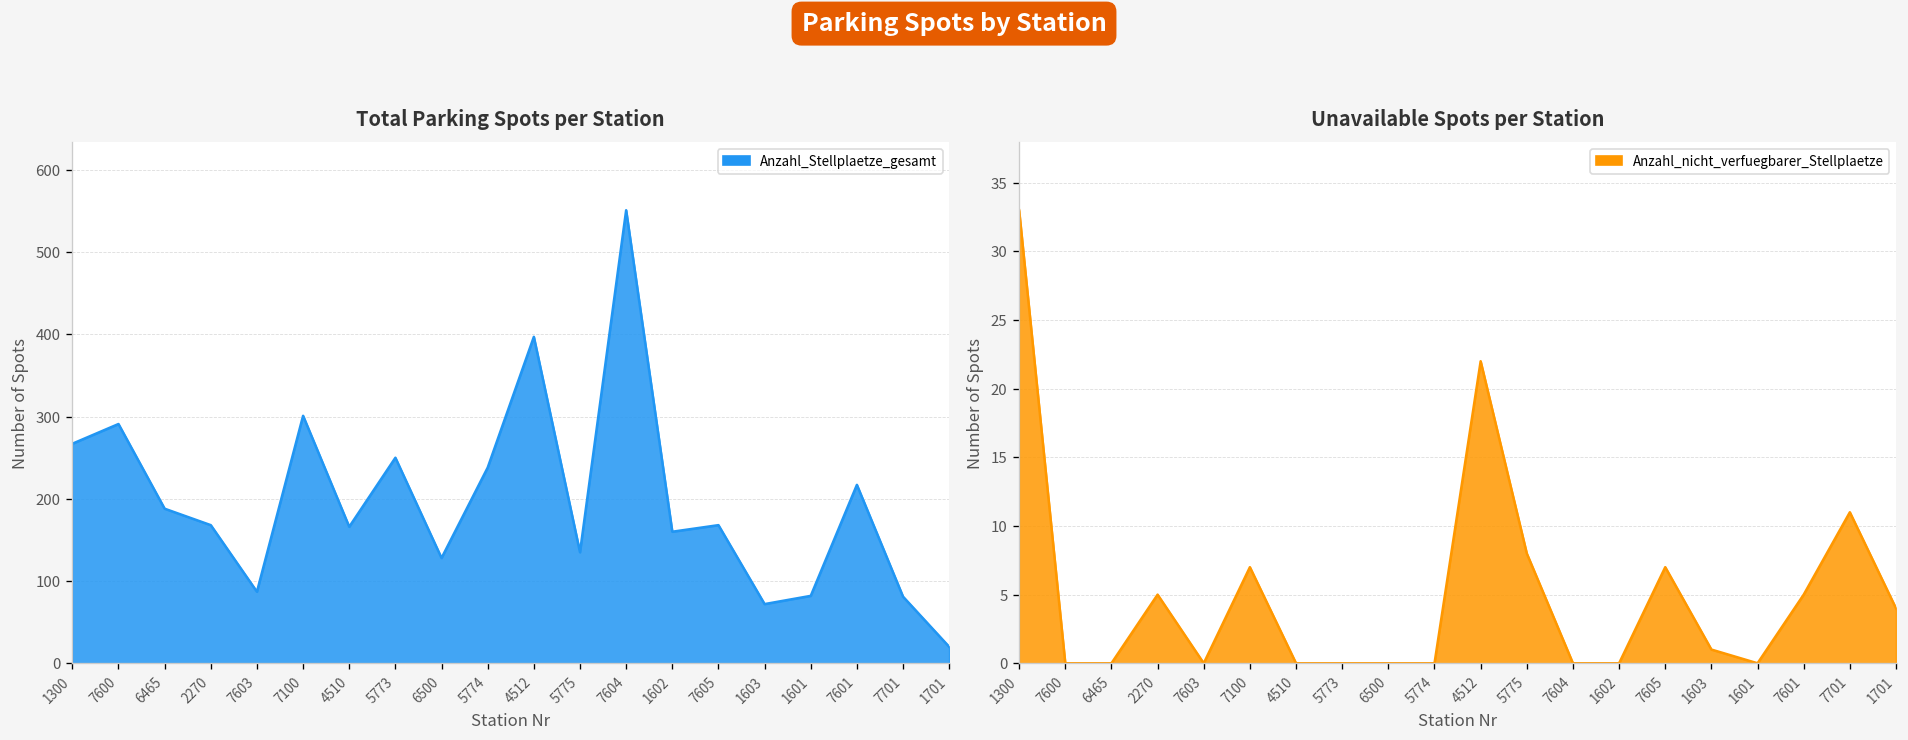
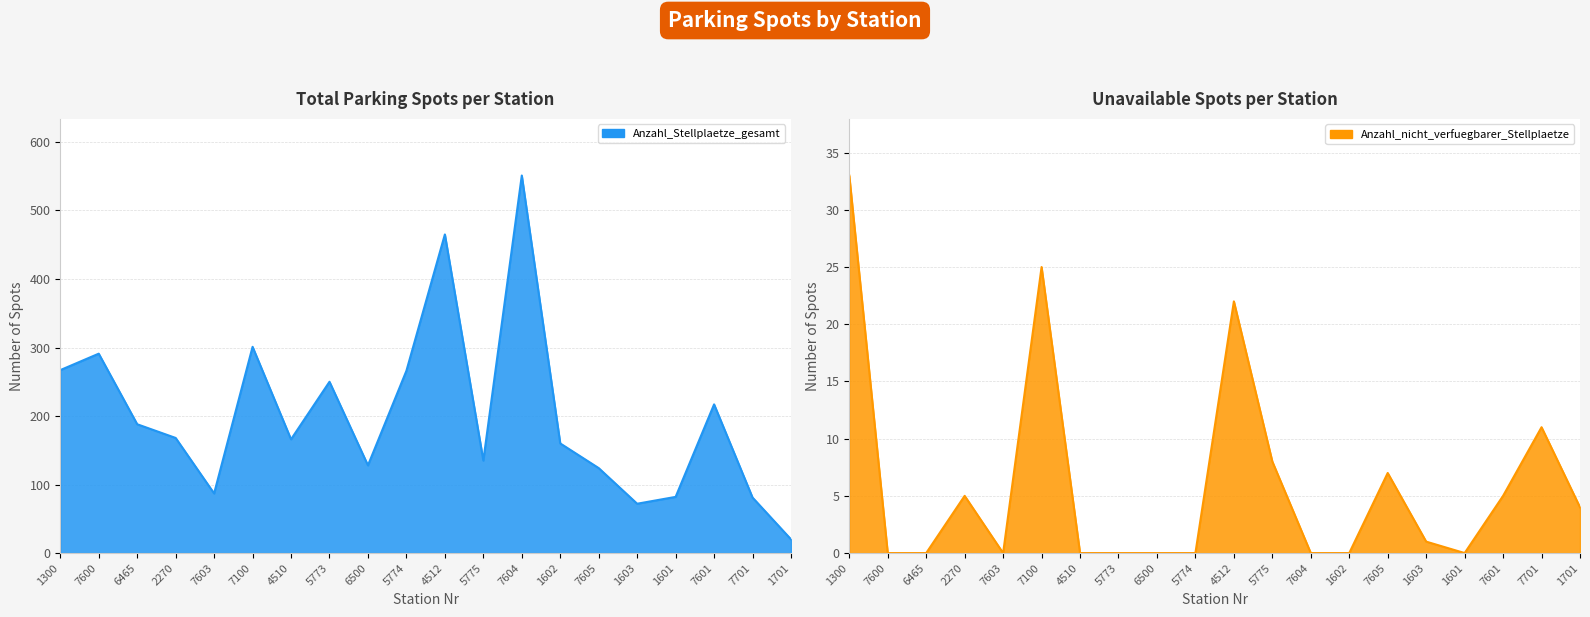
  {
    "Total Parking Spots per Station": {
      "1300": 270,
      "7600": 290,
      "6465": 190,
      "2270": 170,
      "7603": 90,
      "7100": 300,
      "4510": 170,
      "5773": 250,
      "6500": 130,
-     "5774": 240,
-     "4512": 400,
+     "5774": 270,
+     "4512": 470,
      "5775": 140,
      "7604": 550,
      "1602": 160,
-     "7605": 170,
+     "7605": 120,
      "1603": 70,
      "1601": 80,
      "7601": 220,
      "7701": 80,
      "1701": 20
    },
    "Unavailable Spots per Station": {
      "1300": 33,
      "7600": 0,
      "6465": 0,
      "2270": 5,
      "7603": 0,
-     "7100": 7,
+     "7100": 25,
      "4510": 0,
      "5773": 0,
      "6500": 0,
      "5774": 0,
      "4512": 22,
      "5775": 8,
      "7604": 0,
      "1602": 0,
      "7605": 7,
      "1603": 1,
      "1601": 0,
      "7601": 5,
      "7701": 11,
      "1701": 4
    }
  }
